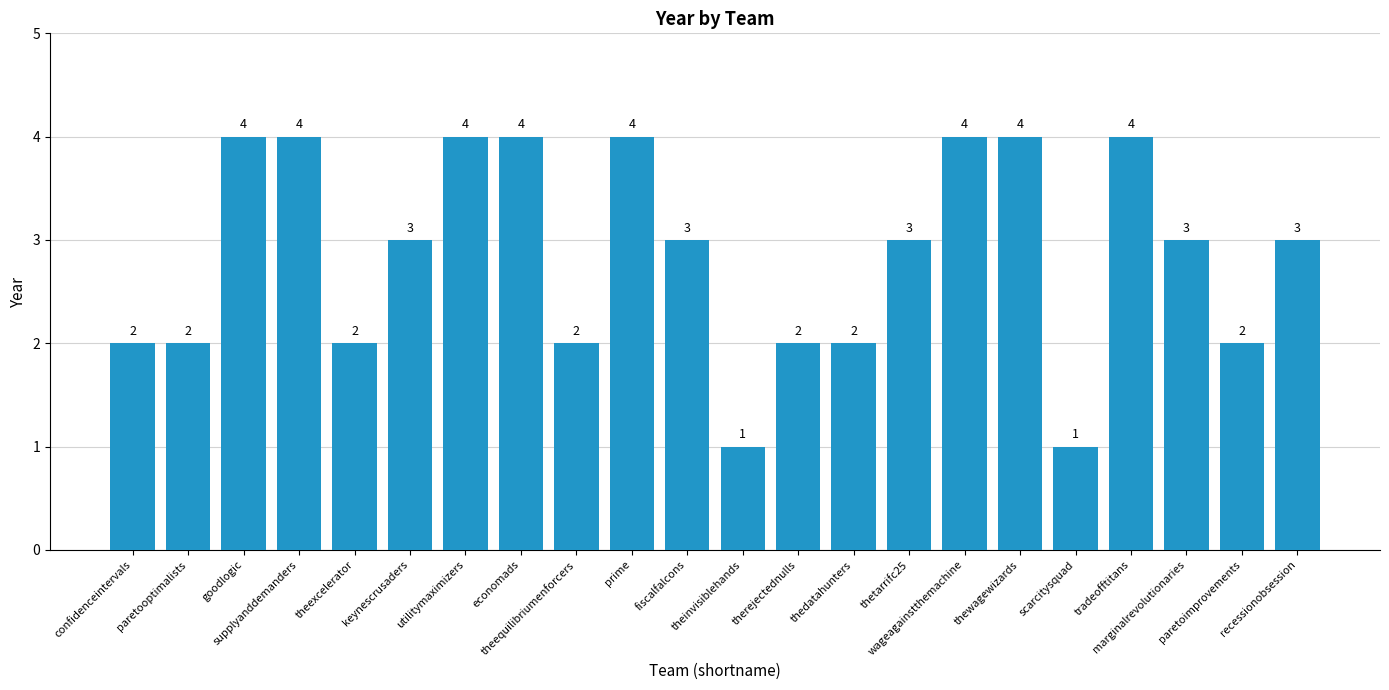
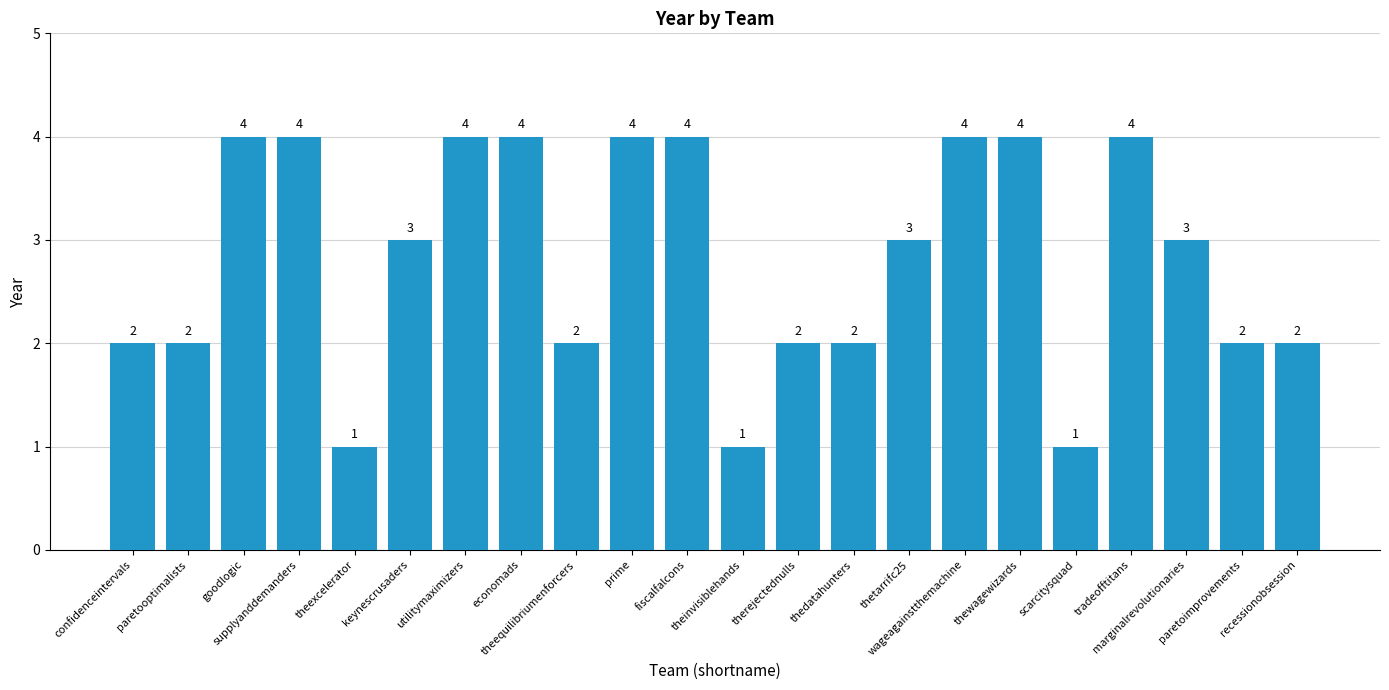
  {
    "confidenceintervals": 2,
    "paretooptimalists": 2,
    "goodlogic": 4,
    "supplyanddemanders": 4,
-   "theexcelerator": 2,
+   "theexcelerator": 1,
    "keynescrusaders": 3,
    "utilitymaximizers": 4,
    "economads": 4,
    "theequilibriumenforcers": 2,
    "prime": 4,
-   "fiscalfalcons": 3,
+   "fiscalfalcons": 4,
    "theinvisiblehands": 1,
    "therejectednulls": 2,
    "thedatahunters": 2,
    "thetarrifc25": 3,
    "wageagainstthemachine": 4,
    "thewagewizards": 4,
    "scarcitysquad": 1,
    "tradeofftitans": 4,
    "marginalrevolutionaries": 3,
    "paretoimprovements": 2,
-   "recessionobsession": 3
+   "recessionobsession": 2
  }
